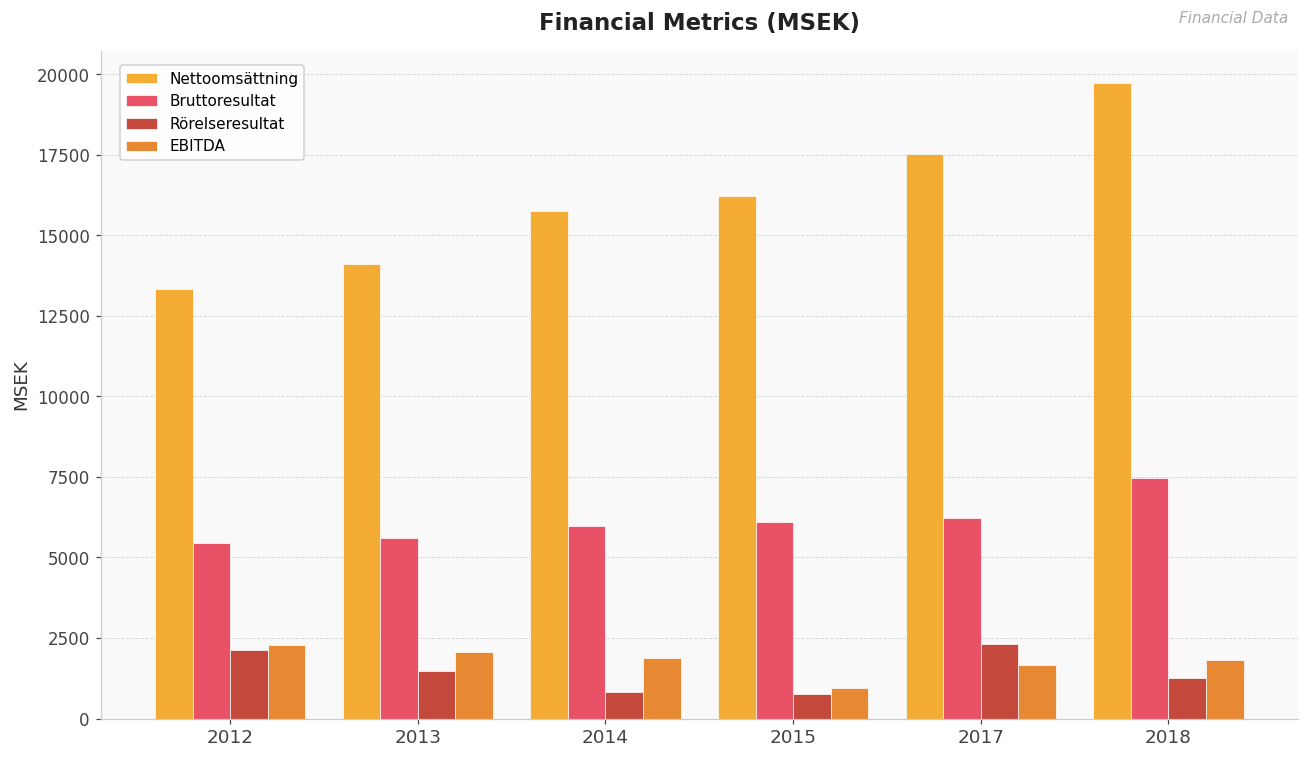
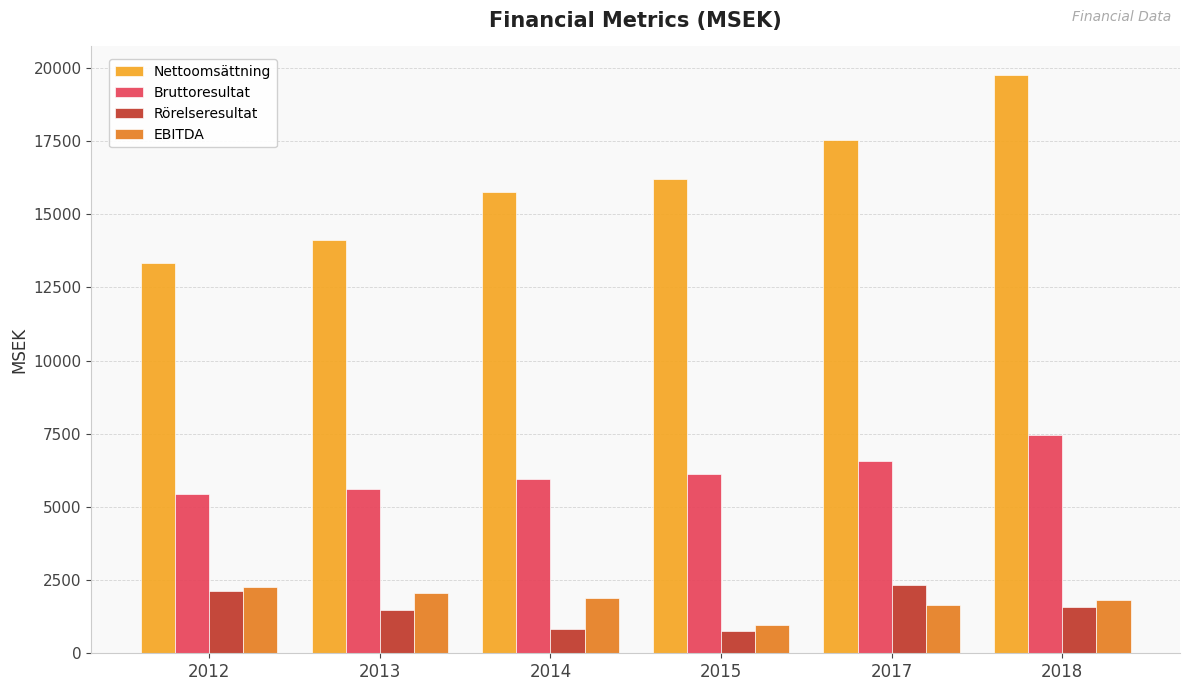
  {
    "Bruttoresultat": {
      "2012": 5400,
      "2013": 5600,
      "2014": 6000,
      "2015": 6100,
-     "2017": 6200,
+     "2017": 6600,
      "2018": 7500
    },
    "Rörelseresultat": {
      "2012": 2100,
      "2013": 1500,
      "2014": 800,
      "2015": 800,
      "2017": 2300,
-     "2018": 1300
+     "2018": 1600
    }
  }
